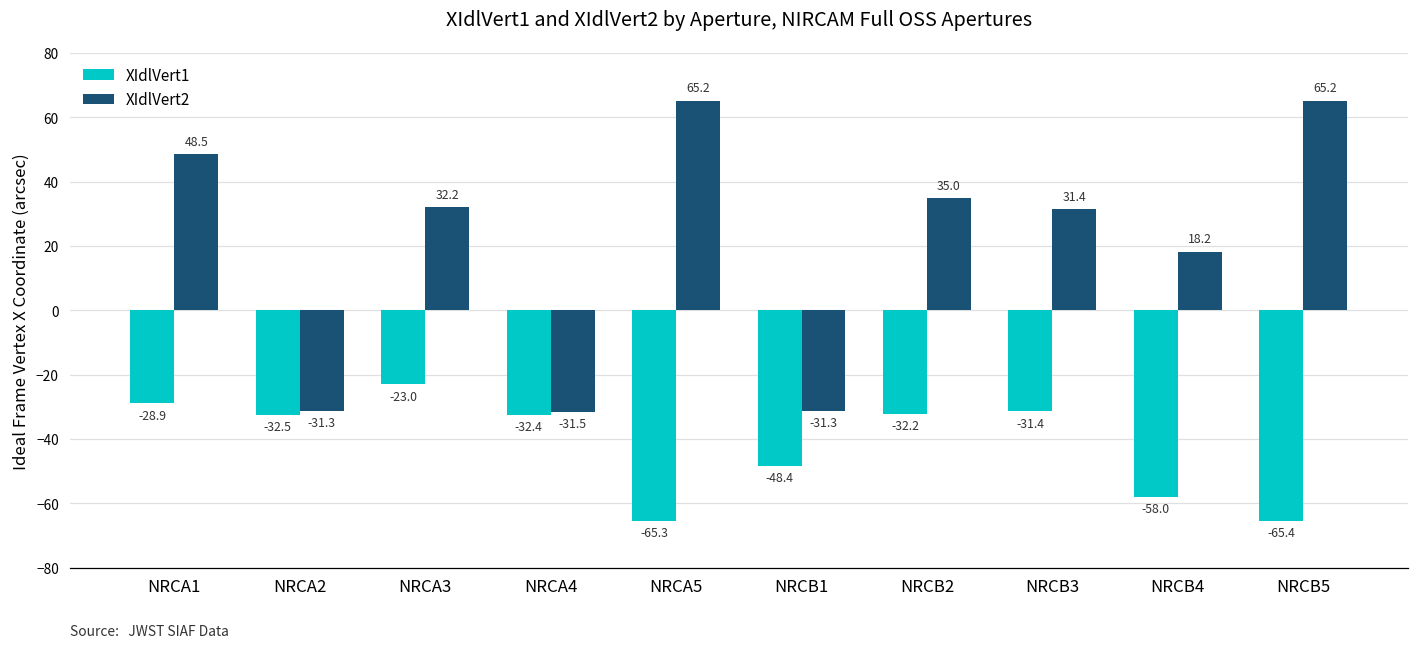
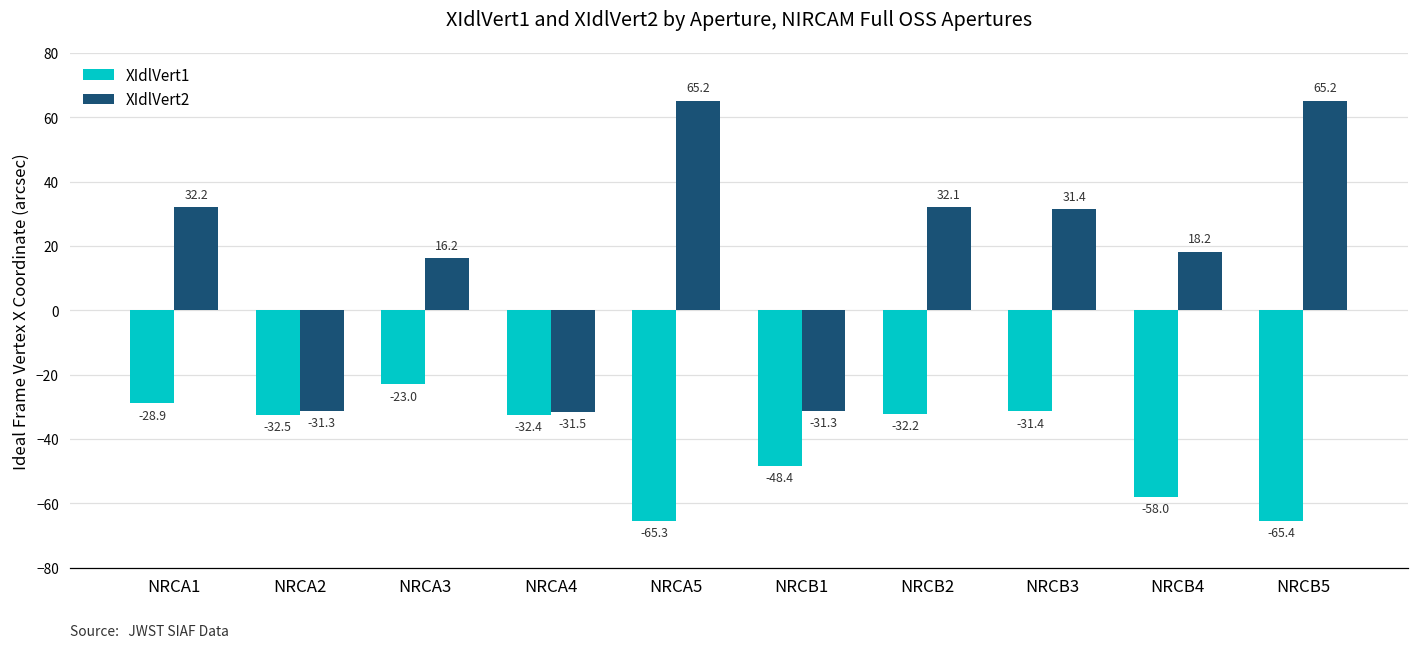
  {
    "XIdlVert1": {
      "NRCA1": -28.9,
      "NRCA2": -32.5,
      "NRCA3": -23.0,
      "NRCA4": -32.4,
      "NRCA5": -65.3,
      "NRCB1": -48.4,
      "NRCB2": -32.2,
      "NRCB3": -31.4,
      "NRCB4": -58.0,
      "NRCB5": -65.4
    },
    "XIdlVert2": {
-     "NRCA1": 48.5,
+     "NRCA1": 32.2,
      "NRCA2": -31.3,
-     "NRCA3": 32.2,
+     "NRCA3": 16.2,
      "NRCA4": -31.5,
      "NRCA5": 65.2,
      "NRCB1": -31.3,
-     "NRCB2": 35.0,
+     "NRCB2": 32.1,
      "NRCB3": 31.4,
      "NRCB4": 18.2,
      "NRCB5": 65.2
    }
  }
